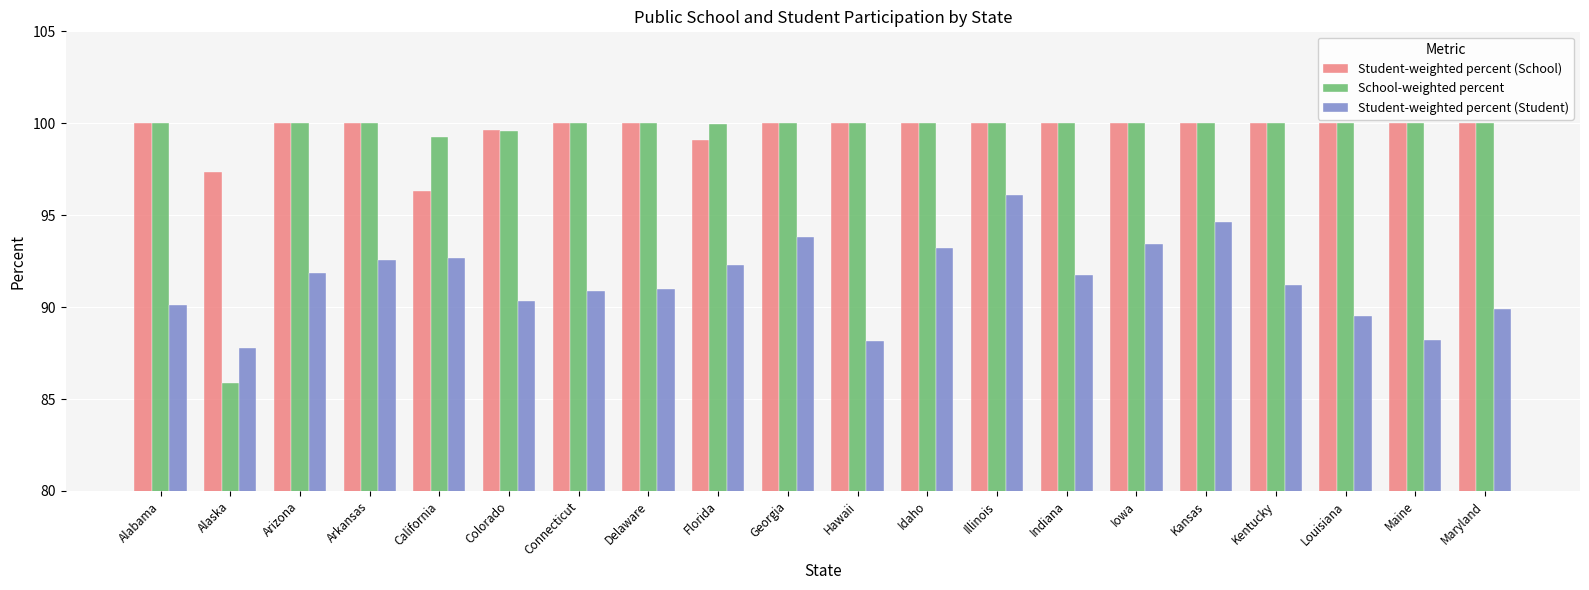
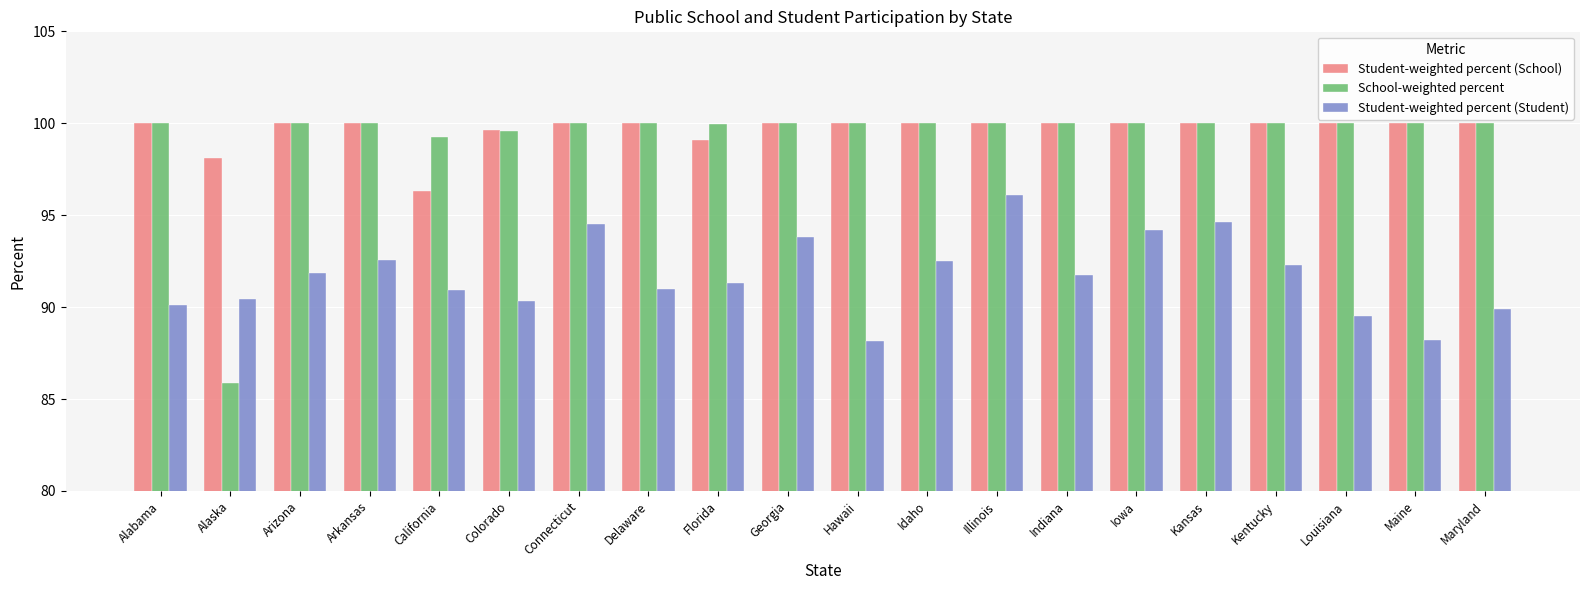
  {
    "Student-weighted percent (School)": {
      "Alabama": 100.0,
-     "Alaska": 97.3,
+     "Alaska": 98.1,
      "Arizona": 100.0,
      "Arkansas": 100.0,
      "California": 96.3,
      "Colorado": 99.6,
      "Connecticut": 100.0,
      "Delaware": 100.0,
      "Florida": 99.1,
      "Georgia": 100.0,
      "Hawaii": 100.0,
      "Idaho": 100.0,
      "Illinois": 100.0,
      "Indiana": 100.0,
      "Iowa": 100.0,
      "Kansas": 100.0,
      "Kentucky": 100.0,
      "Louisiana": 100.0,
      "Maine": 100.0,
      "Maryland": 100.0
    },
    "School-weighted percent": {
      "Alabama": 100.0,
      "Alaska": 85.9,
      "Arizona": 100.0,
      "Arkansas": 100.0,
      "California": 99.3,
      "Colorado": 99.6,
      "Connecticut": 100.0,
      "Delaware": 100.0,
      "Florida": 99.9,
      "Georgia": 100.0,
      "Hawaii": 100.0,
      "Idaho": 100.0,
      "Illinois": 100.0,
      "Indiana": 100.0,
      "Iowa": 100.0,
      "Kansas": 100.0,
      "Kentucky": 100.0,
      "Louisiana": 100.0,
      "Maine": 100.0,
      "Maryland": 100.0
    },
    "Student-weighted percent (Student)": {
      "Alabama": 90.1,
-     "Alaska": 87.8,
+     "Alaska": 90.4,
      "Arizona": 91.8,
      "Arkansas": 92.5,
-     "California": 92.7,
+     "California": 91.0,
      "Colorado": 90.4,
-     "Connecticut": 90.9,
+     "Connecticut": 94.5,
      "Delaware": 91.0,
-     "Florida": 92.3,
+     "Florida": 91.3,
      "Georgia": 93.8,
      "Hawaii": 88.2,
-     "Idaho": 93.2,
+     "Idaho": 92.5,
      "Illinois": 96.1,
      "Indiana": 91.7,
-     "Iowa": 93.5,
+     "Iowa": 94.2,
      "Kansas": 94.7,
-     "Kentucky": 91.2,
+     "Kentucky": 92.3,
      "Louisiana": 89.5,
      "Maine": 88.2,
      "Maryland": 89.9
    }
  }
